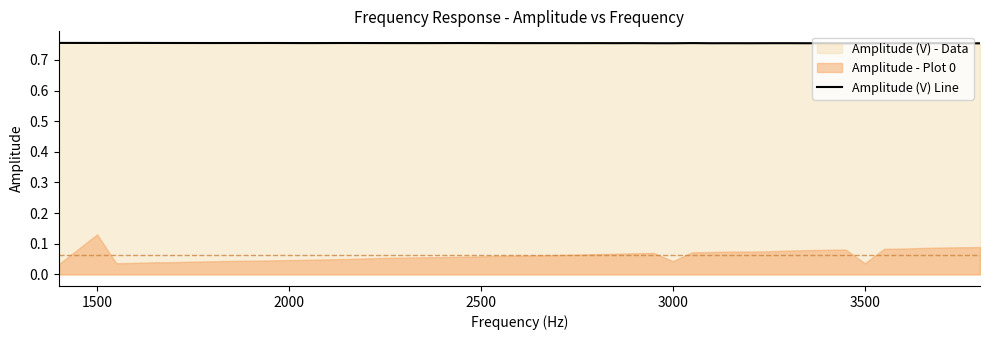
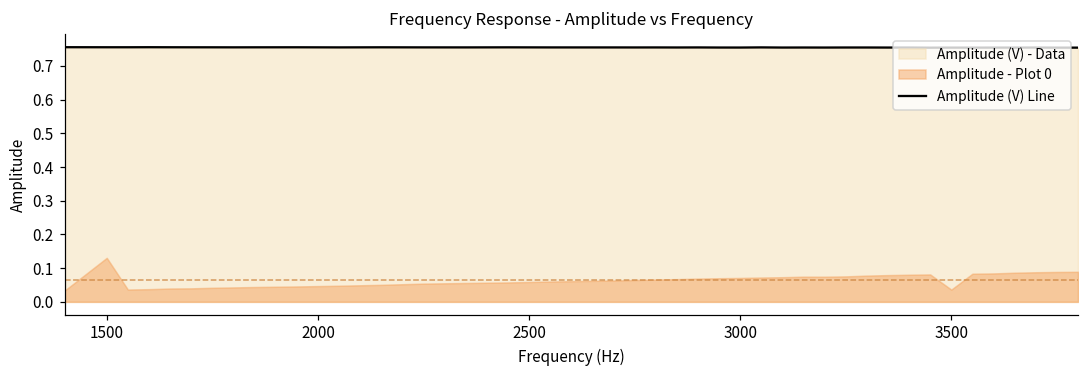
  {
    "Amplitude (V) - Data": {
      "1500": 0.76,
      "3000": 0.75
    },
    "Amplitude - Plot 0": {
      "1500": 0.13,
-     "3000": 0.04,
+     "3000": 0.07,
      "3500": 0.04
    }
  }
